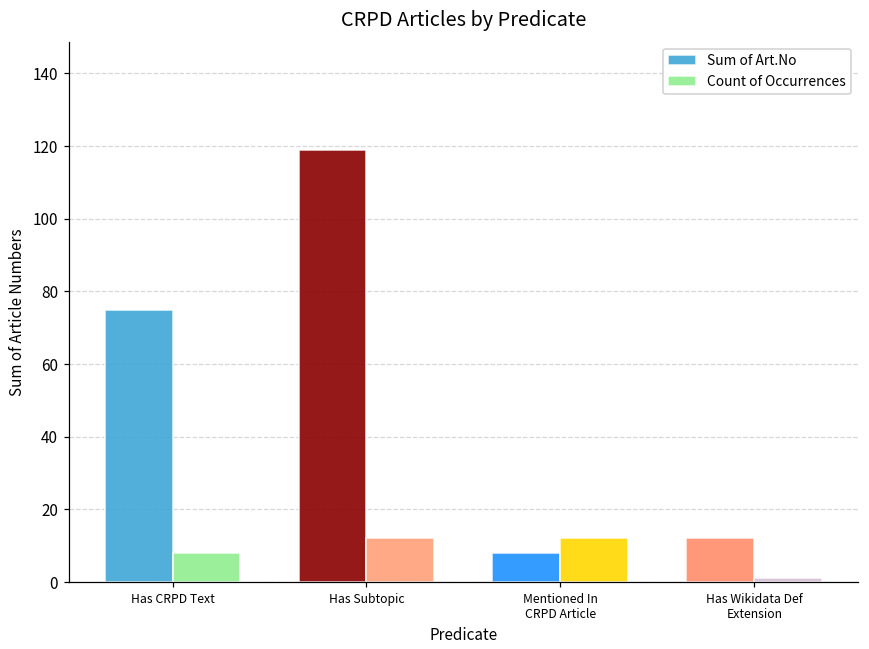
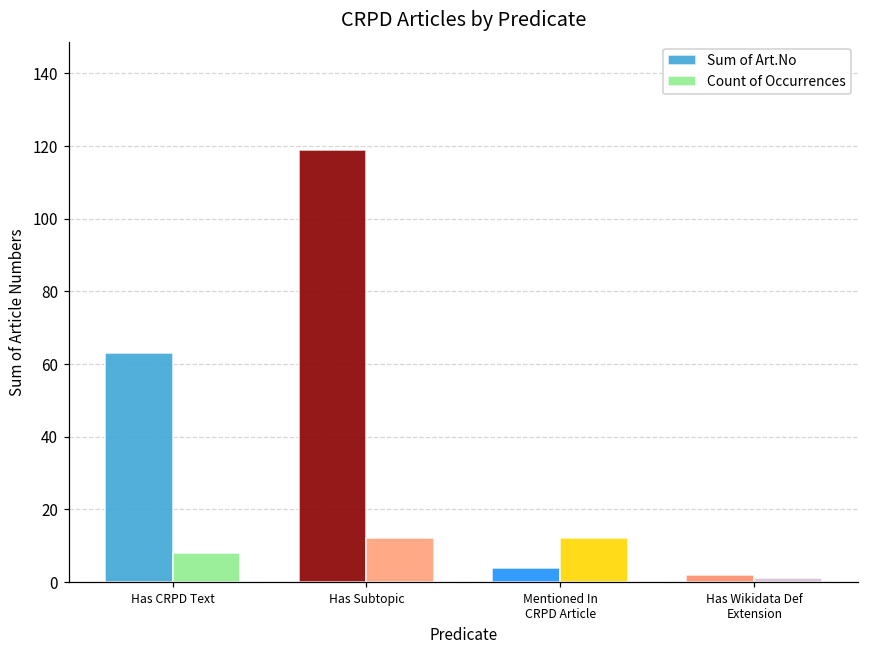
  {
    "Sum of Art.No": {
-     "Has CRPD Text": 75,
+     "Has CRPD Text": 63,
      "Has Subtopic": 119,
-     "Mentioned In CRPD Article": 8,
-     "Has Wikidata Def Extension": 12
+     "Mentioned In CRPD Article": 4,
+     "Has Wikidata Def Extension": 2
    },
    "Count of Occurrences": {
      "Has CRPD Text": 8,
      "Has Subtopic": 12,
      "Mentioned In CRPD Article": 12,
      "Has Wikidata Def Extension": 1
    }
  }
